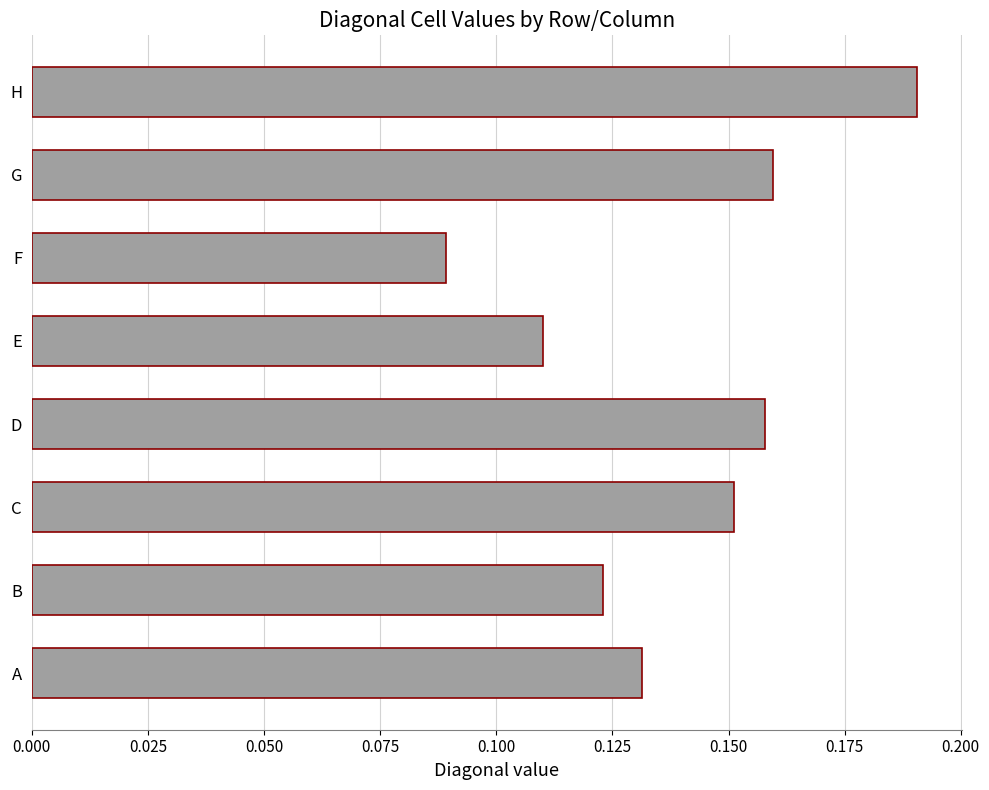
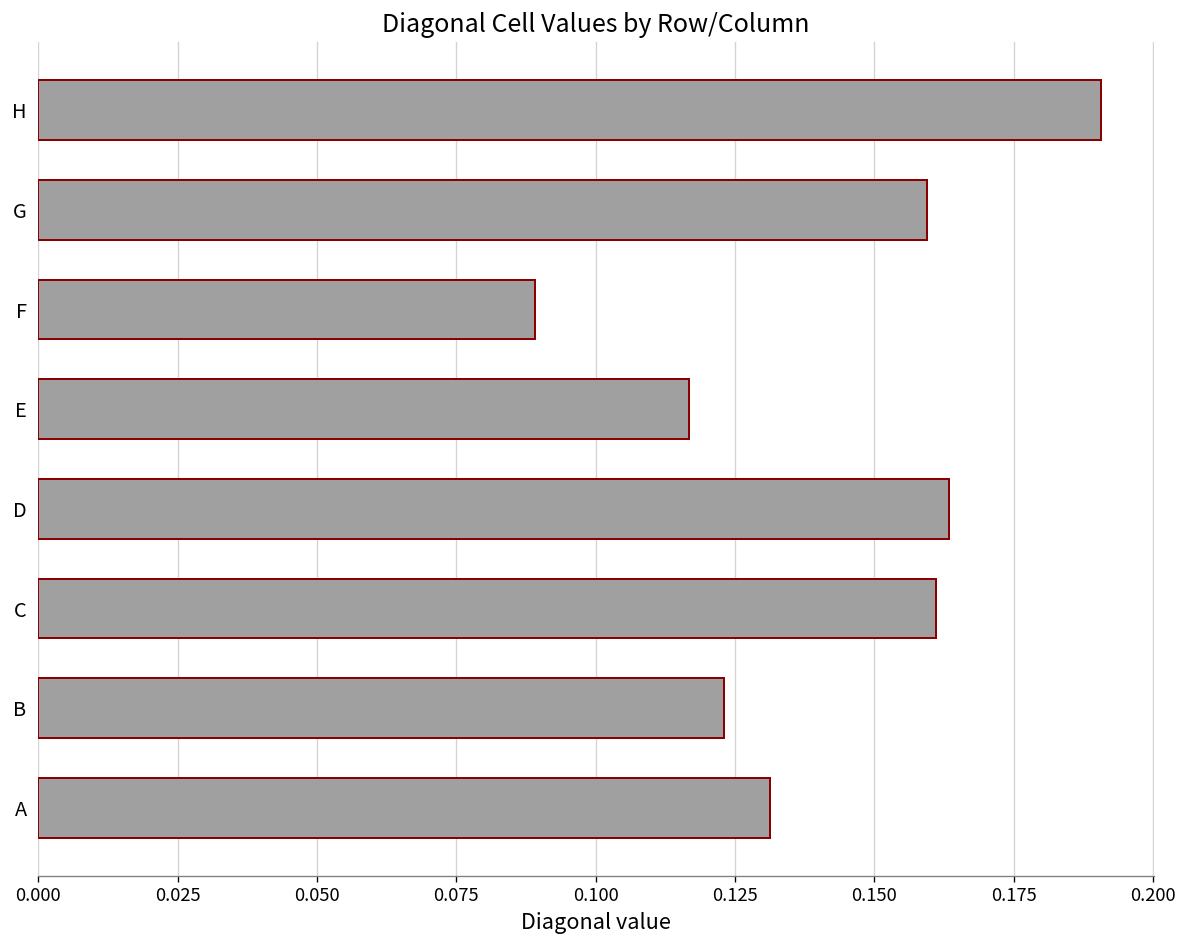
  {
    "H": 0.191,
    "G": 0.159,
    "F": 0.089,
-   "E": 0.110,
-   "D": 0.158,
-   "C": 0.151,
+   "E": 0.117,
+   "D": 0.163,
+   "C": 0.161,
    "B": 0.123,
    "A": 0.131
  }
